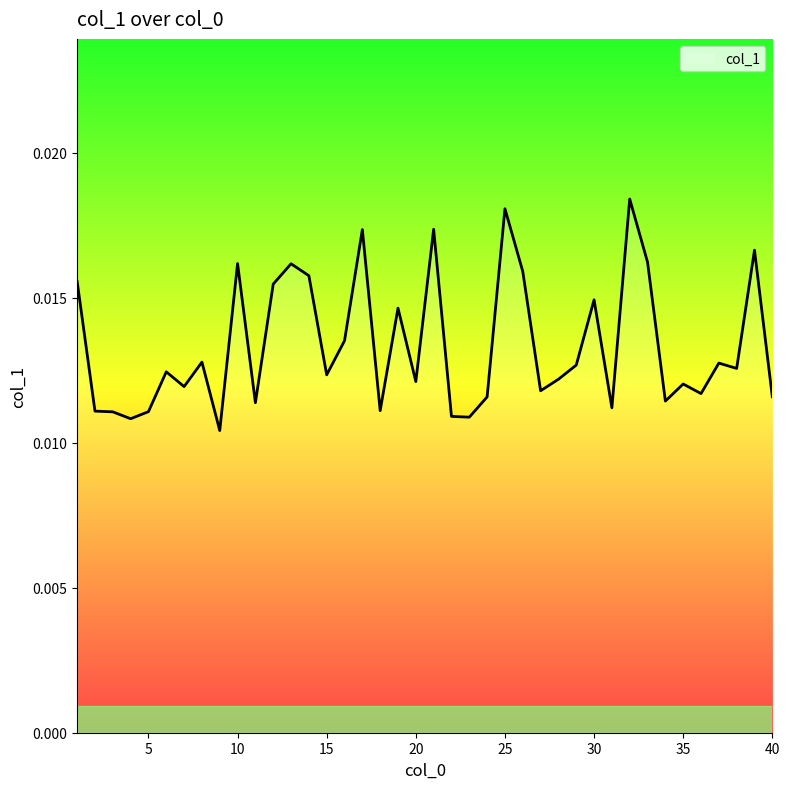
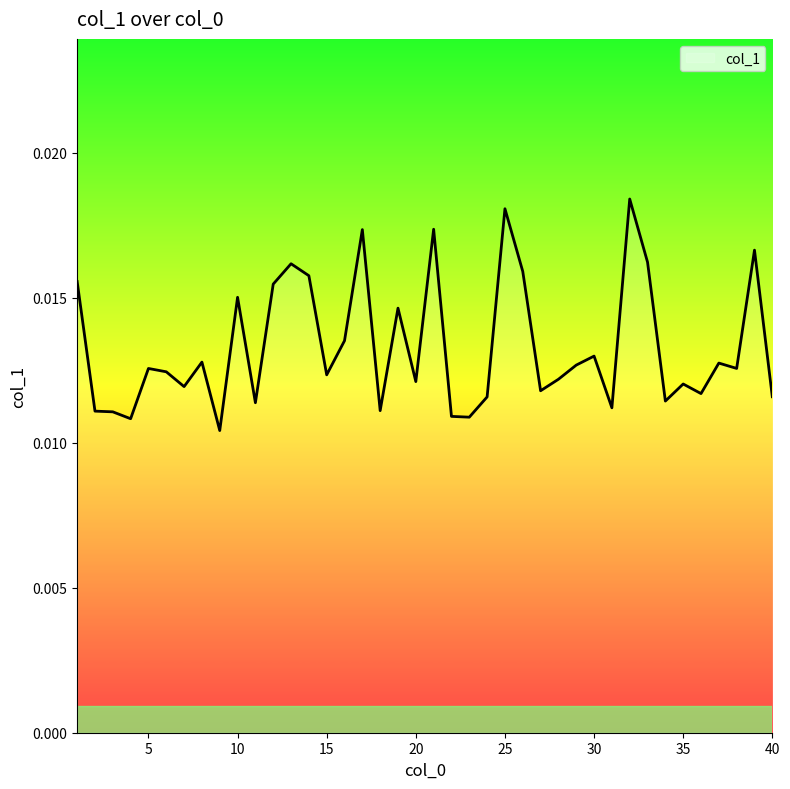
  {
-   "5": 0.0111,
-   "10": 0.0162,
+   "5": 0.0126,
+   "10": 0.0150,
    "15": 0.0123,
    "20": 0.0121,
    "25": 0.0181,
-   "30": 0.0149,
+   "30": 0.0130,
    "35": 0.0120,
    "40": 0.0116
  }
